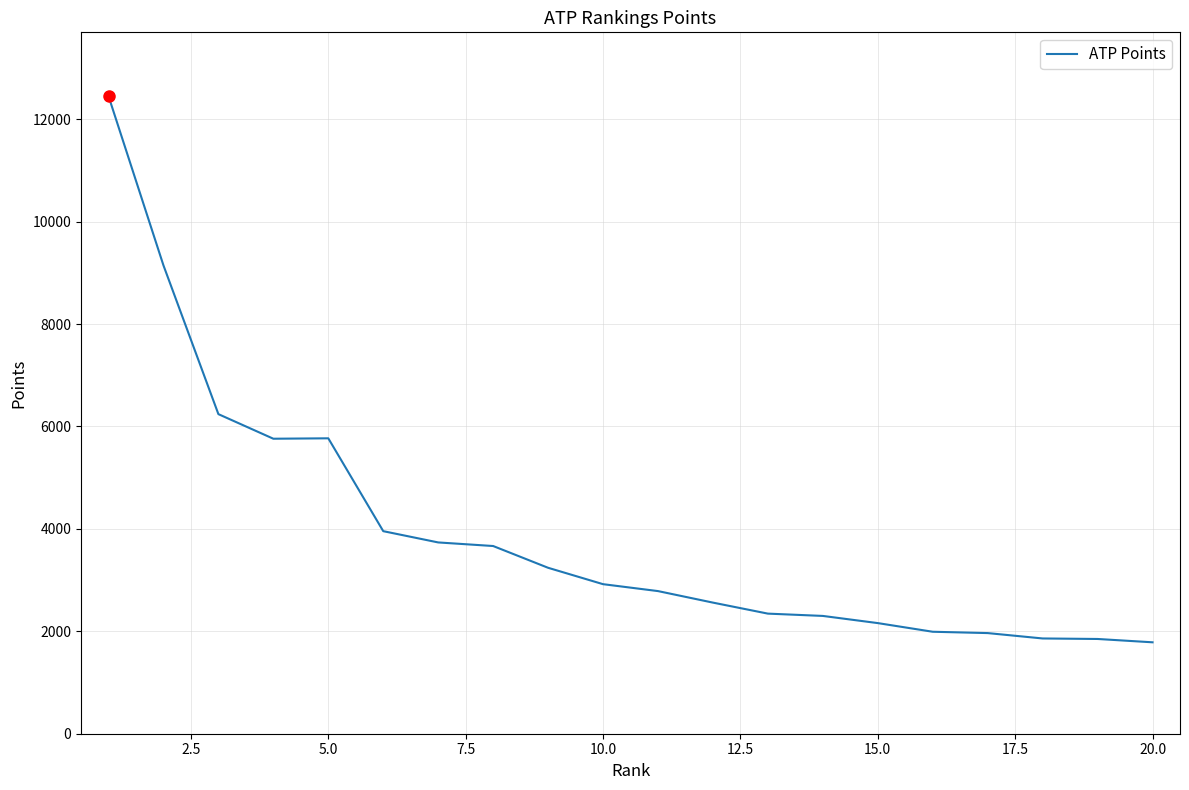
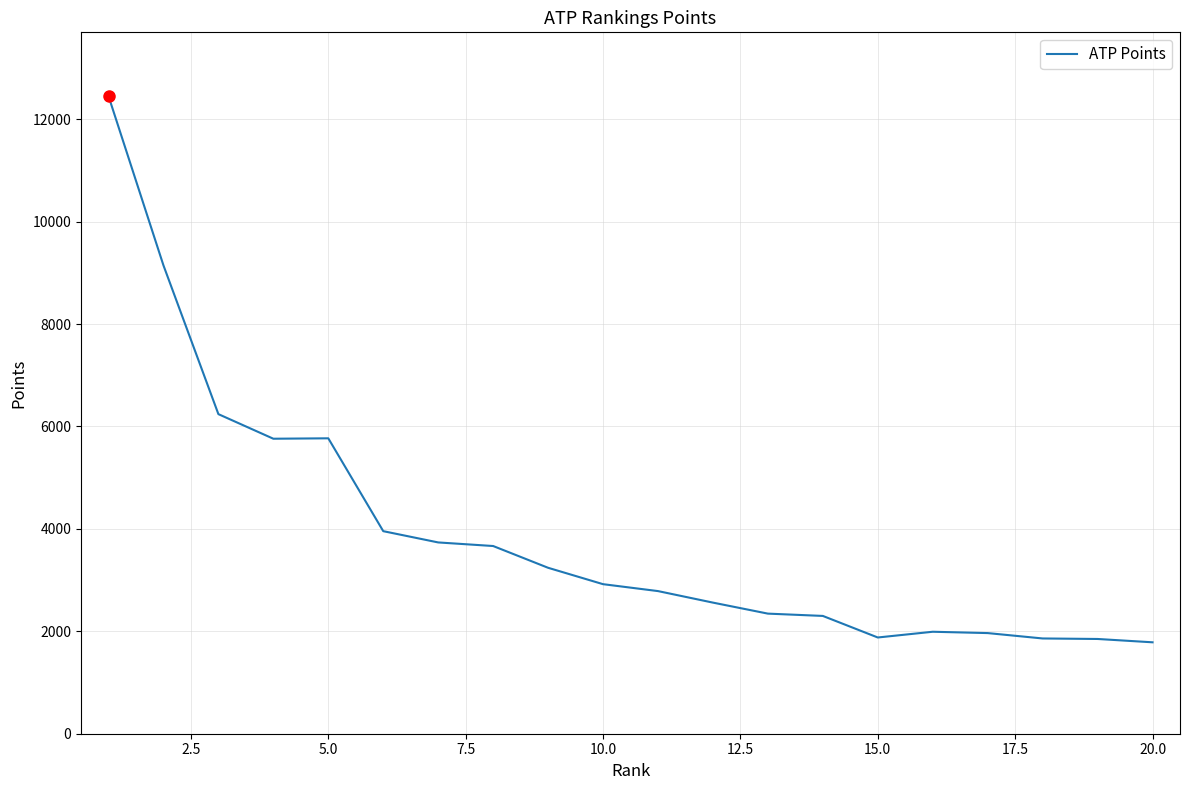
  {
    "ATP Points": {
      "5.0": 5800,
      "10.0": 2900,
-     "15.0": 2200,
+     "15.0": 1900,
      "20.0": 1800
    }
  }
